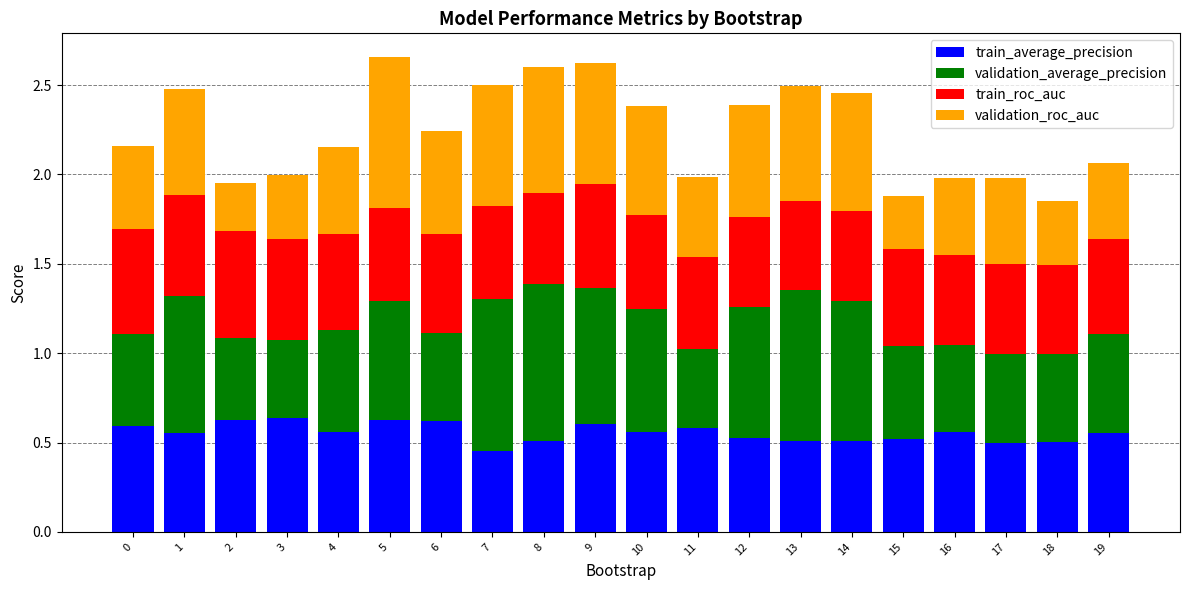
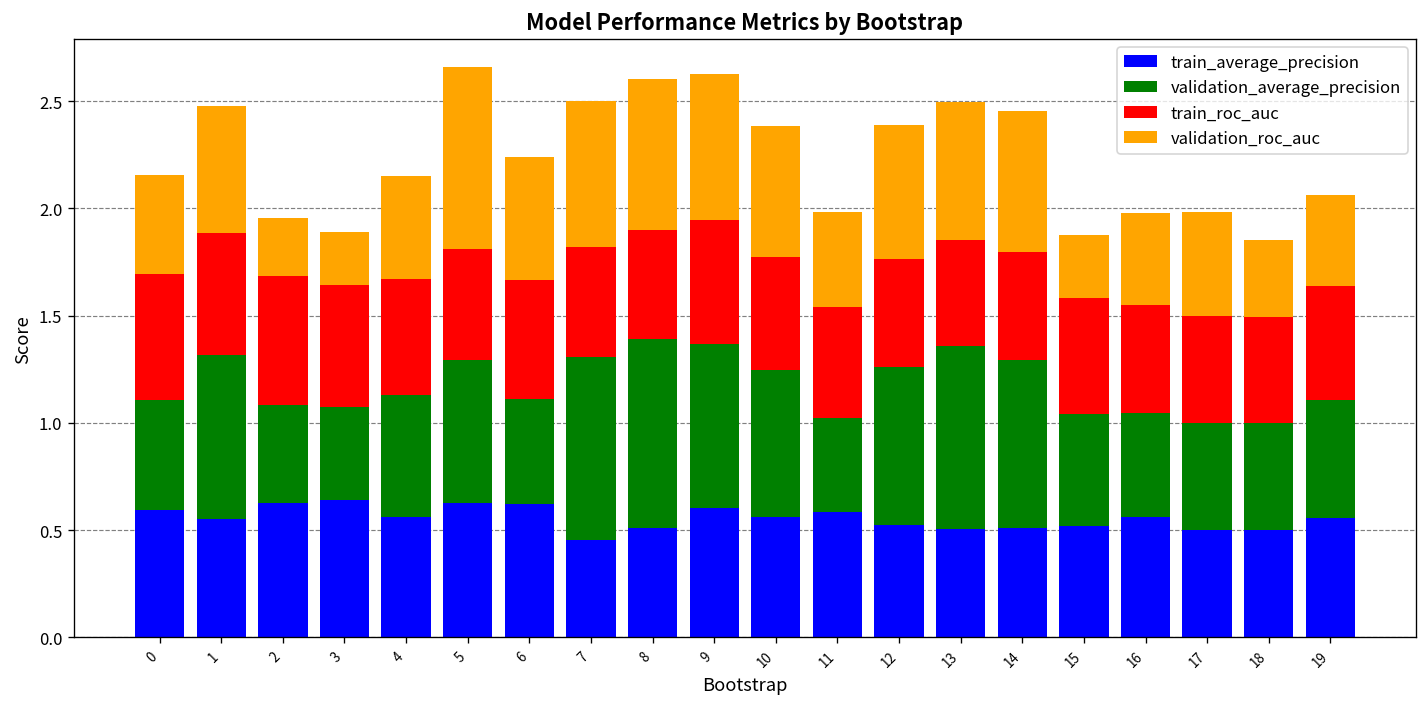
  {
    "train_average_precision": {
      "0": 0.59,
      "1": 0.55,
      "2": 0.63,
      "3": 0.64,
      "4": 0.56,
      "5": 0.63,
      "6": 0.62,
      "7": 0.45,
      "8": 0.51,
      "9": 0.60,
      "10": 0.56,
      "11": 0.58,
      "12": 0.52,
      "13": 0.51,
      "14": 0.51,
      "15": 0.52,
      "16": 0.56,
      "17": 0.50,
      "18": 0.50,
      "19": 0.56
    },
    "validation_average_precision": {
      "0": 0.51,
      "1": 0.77,
      "2": 0.46,
      "3": 0.43,
      "4": 0.57,
      "5": 0.67,
      "6": 0.49,
      "7": 0.85,
      "8": 0.88,
      "9": 0.76,
      "10": 0.69,
      "11": 0.44,
      "12": 0.73,
      "13": 0.85,
      "14": 0.79,
      "15": 0.52,
      "16": 0.49,
      "17": 0.50,
      "18": 0.50,
      "19": 0.55
    },
    "train_roc_auc": {
      "0": 0.59,
      "1": 0.56,
      "2": 0.60,
      "3": 0.57,
      "4": 0.54,
      "5": 0.52,
      "6": 0.56,
      "7": 0.52,
      "8": 0.51,
      "9": 0.58,
      "10": 0.53,
      "11": 0.52,
      "12": 0.51,
      "13": 0.50,
      "14": 0.50,
      "15": 0.54,
      "16": 0.50,
      "17": 0.50,
      "18": 0.50,
      "19": 0.53
    },
    "validation_roc_auc": {
      "0": 0.46,
      "1": 0.59,
      "2": 0.27,
-     "3": 0.36,
+     "3": 0.25,
      "4": 0.48,
      "5": 0.85,
      "6": 0.57,
      "7": 0.68,
      "8": 0.70,
      "9": 0.68,
      "10": 0.61,
      "11": 0.44,
      "12": 0.63,
      "13": 0.64,
      "14": 0.66,
      "15": 0.30,
      "16": 0.43,
      "17": 0.48,
      "18": 0.36,
      "19": 0.43
    }
  }
